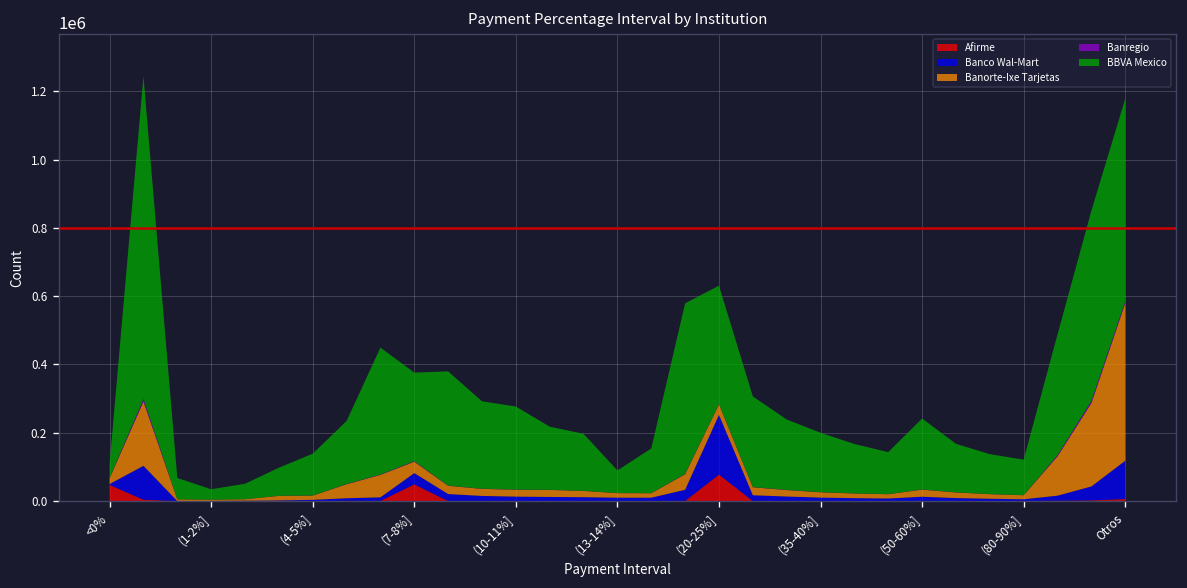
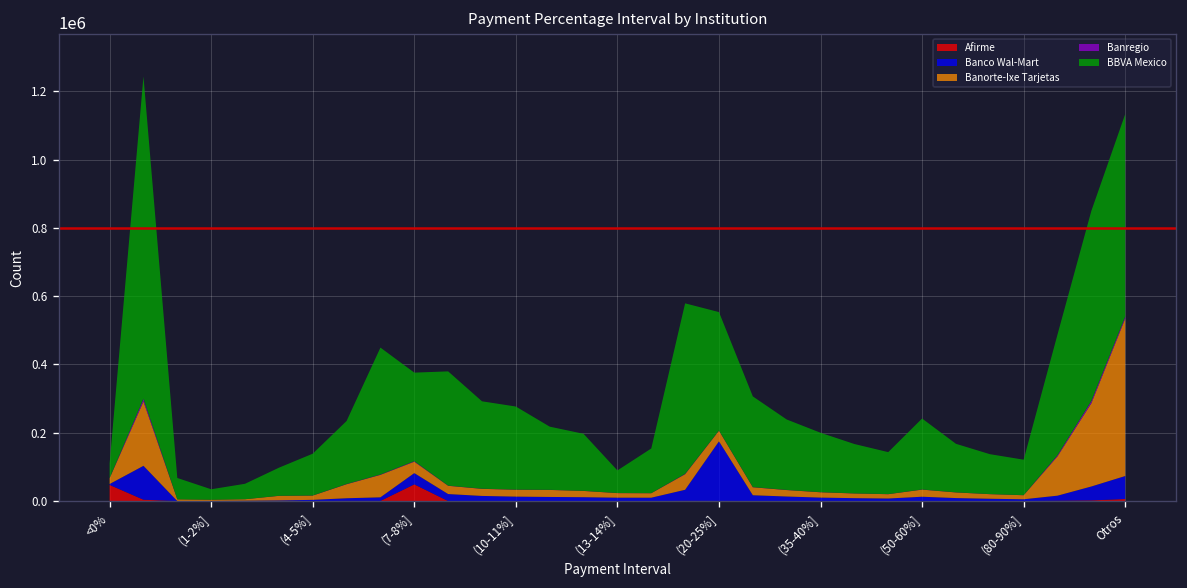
  {
    "Afirme": {
      "(7-8%]": 50000,
-     "(20-25%]": 80000
+     "(20-25%]": 0
    },
    "Banco Wal-Mart": {
      "(7-8%]": 30000,
      "(10-11%]": 10000,
      "(13-14%]": 10000,
      "(20-25%]": 170000,
      "(35-40%]": 10000,
      "(50-60%]": 10000,
-     "Otros": 110000
+     "Otros": 70000
    },
    "BBVA Mexico": {
      "<0%": 40000,
      "(1-2%]": 30000,
      "(4-5%]": 120000,
      "(7-8%]": 260000,
      "(10-11%]": 240000,
      "(13-14%]": 70000,
      "(20-25%]": 350000,
      "(35-40%]": 170000,
      "(50-60%]": 210000,
      "(80-90%]": 100000,
      "Otros": 590000
    }
  }
